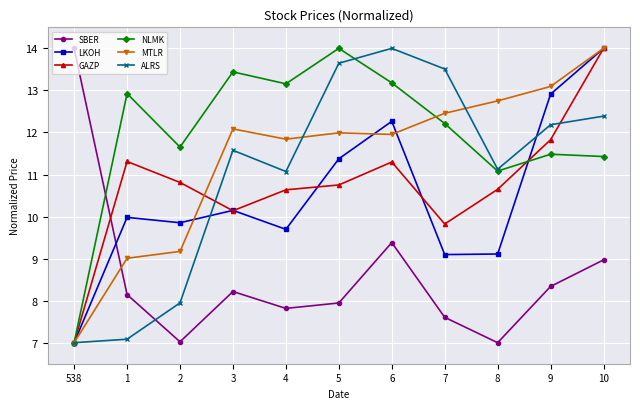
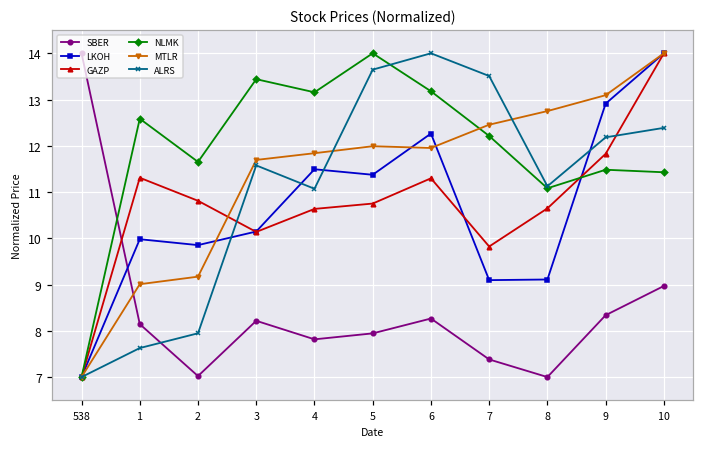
  {
    "SBER": {
      "1": 8.1,
      "2": 7.0,
      "3": 8.2,
      "4": 7.8,
      "5": 7.9,
-     "6": 9.4,
-     "7": 7.6,
+     "6": 8.3,
+     "7": 7.4,
      "8": 7.0,
      "9": 8.3,
      "10": 9.0
    },
    "LKOH": {
      "1": 10.0,
      "2": 9.9,
-     "4": 9.7,
+     "4": 11.5,
      "5": 11.4,
      "6": 12.3,
      "7": 9.1,
      "8": 9.1,
      "9": 12.9
    },
    "GAZP": {
      "1": 11.3,
      "2": 10.8,
      "4": 10.6,
      "5": 10.8,
      "6": 11.3,
      "7": 9.8,
      "8": 10.6,
      "9": 11.8
    },
    "NLMK": {
-     "1": 12.9,
+     "1": 12.6,
      "2": 11.7,
      "3": 13.4,
      "4": 13.2,
      "5": 14.0,
      "6": 13.2,
      "7": 12.2,
      "9": 11.5,
      "10": 11.4
    },
    "MTLR": {
      "1": 9.0,
      "2": 9.2,
-     "3": 12.1,
+     "3": 11.7,
      "4": 11.8,
      "5": 12.0,
      "6": 12.0,
      "7": 12.5,
      "8": 12.8,
      "9": 13.1
    },
    "ALRS": {
-     "1": 7.1,
+     "1": 7.6,
      "2": 7.9,
      "3": 11.6,
      "4": 11.1,
      "5": 13.6,
      "6": 14.0,
      "7": 13.5,
      "9": 12.2,
      "10": 12.4
    }
  }
